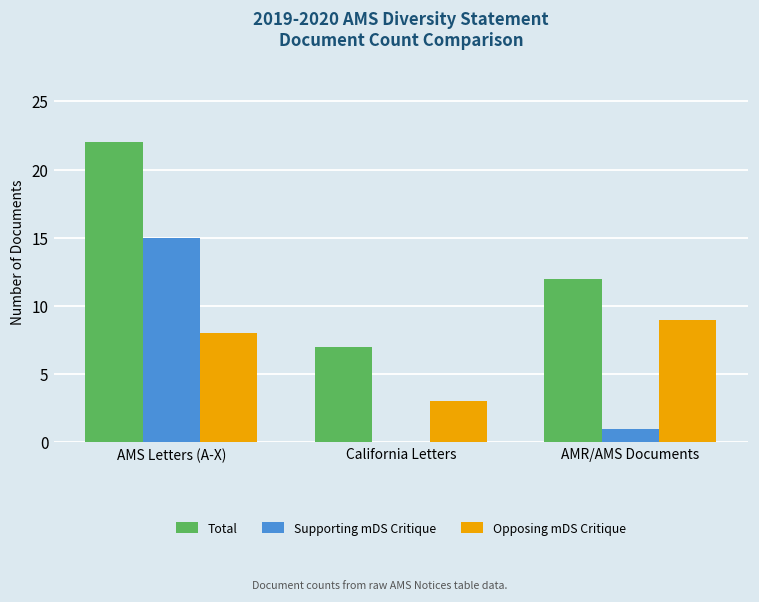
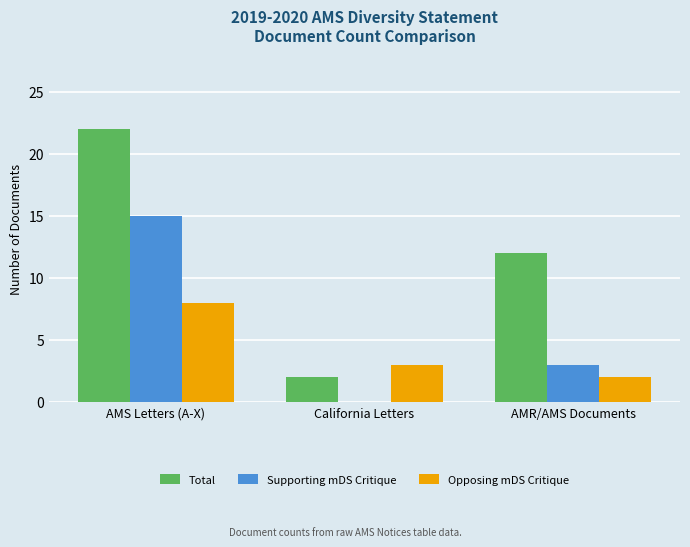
  {
    "Total": {
      "AMS Letters (A-X)": 22,
-     "California Letters": 7,
+     "California Letters": 2,
      "AMR/AMS Documents": 12
    },
    "Supporting mDS Critique": {
      "AMS Letters (A-X)": 15,
      "California Letters": 0,
-     "AMR/AMS Documents": 1
+     "AMR/AMS Documents": 3
    },
    "Opposing mDS Critique": {
      "AMS Letters (A-X)": 8,
      "California Letters": 3,
-     "AMR/AMS Documents": 9
+     "AMR/AMS Documents": 2
    }
  }
